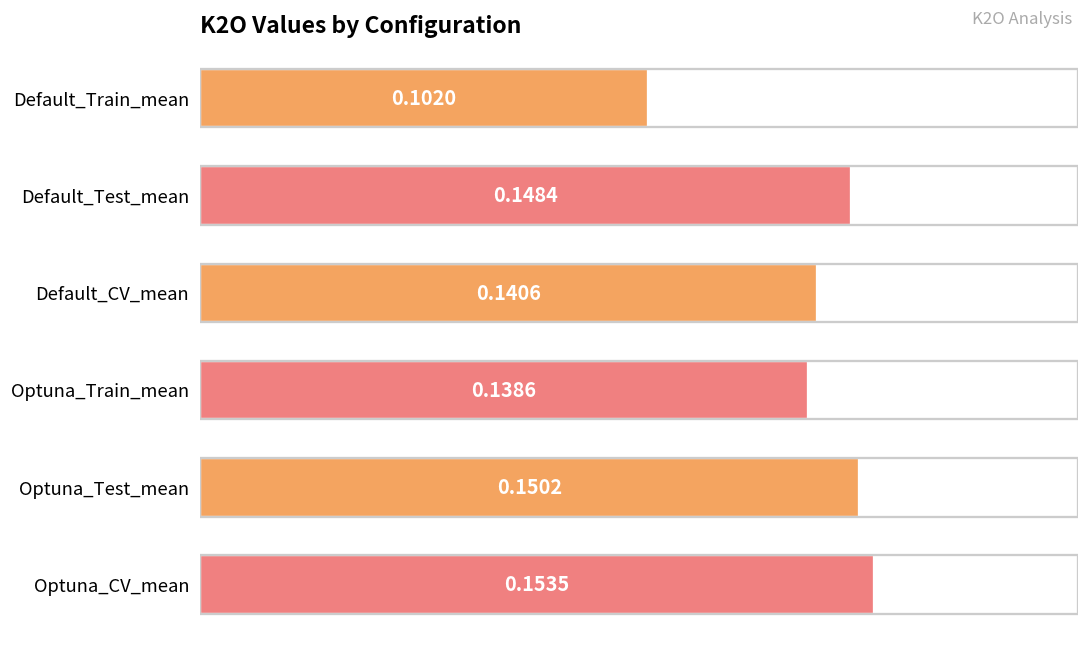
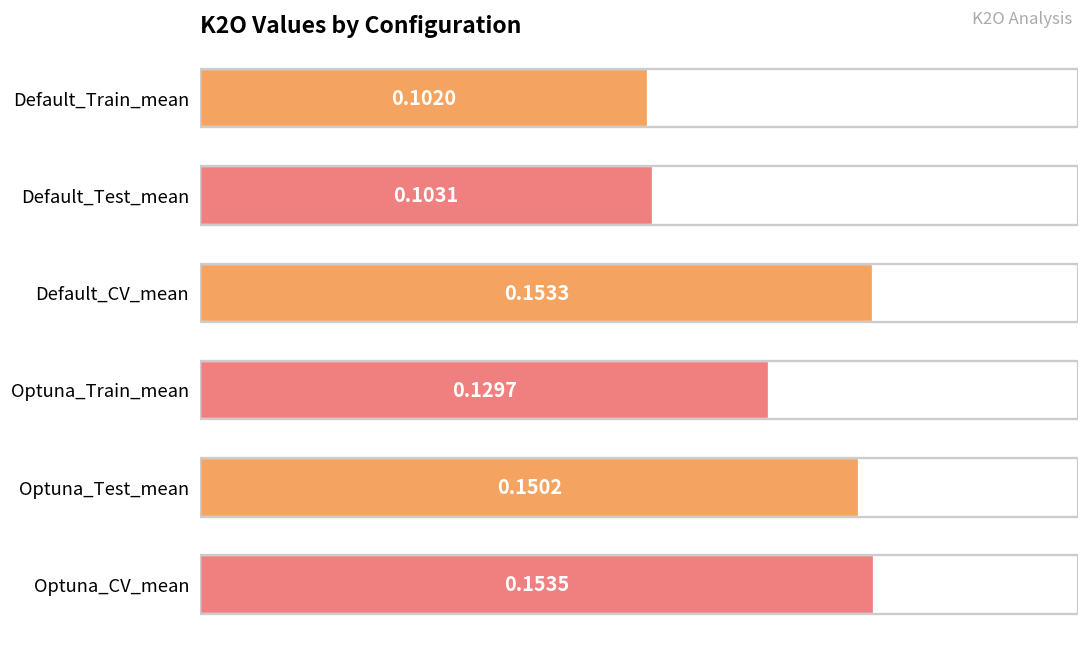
  {
    "Default_Train_mean": 0.1020,
-   "Default_Test_mean": 0.1484,
-   "Default_CV_mean": 0.1406,
-   "Optuna_Train_mean": 0.1386,
+   "Default_Test_mean": 0.1031,
+   "Default_CV_mean": 0.1533,
+   "Optuna_Train_mean": 0.1297,
    "Optuna_Test_mean": 0.1502,
    "Optuna_CV_mean": 0.1535
  }
